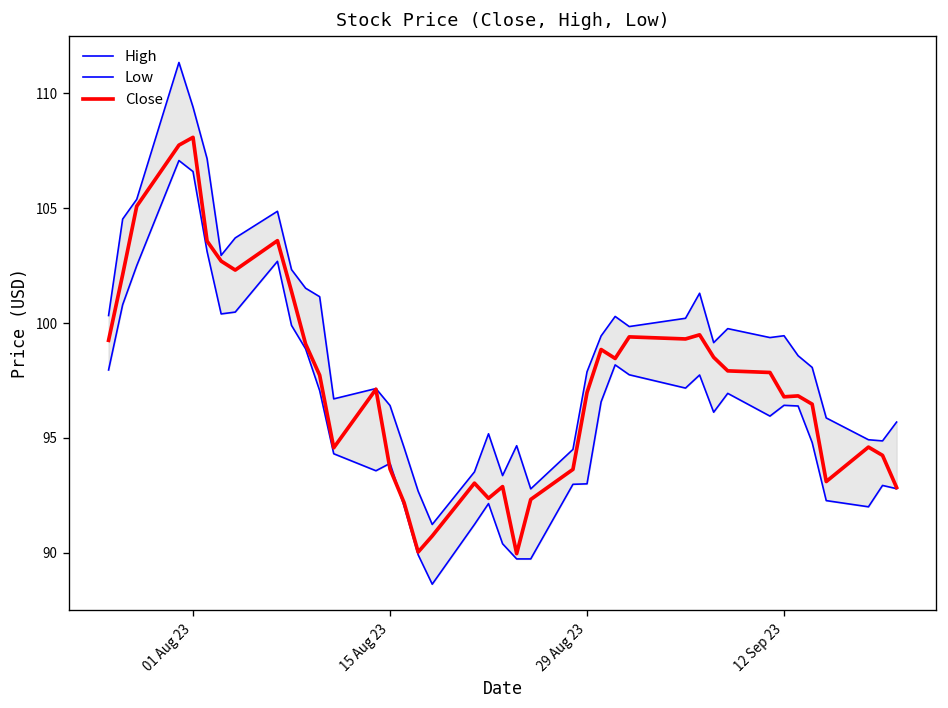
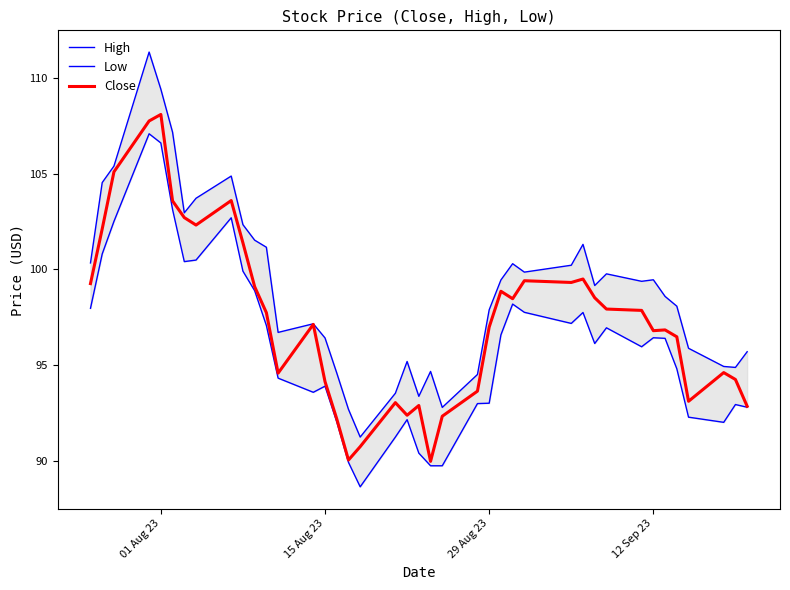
  {
    "Close": {
      "01 Aug 23": 108.1,
-     "15 Aug 23": 93.7,
+     "15 Aug 23": 94.1,
      "29 Aug 23": 97.0,
      "12 Sep 23": 96.8
    }
  }
